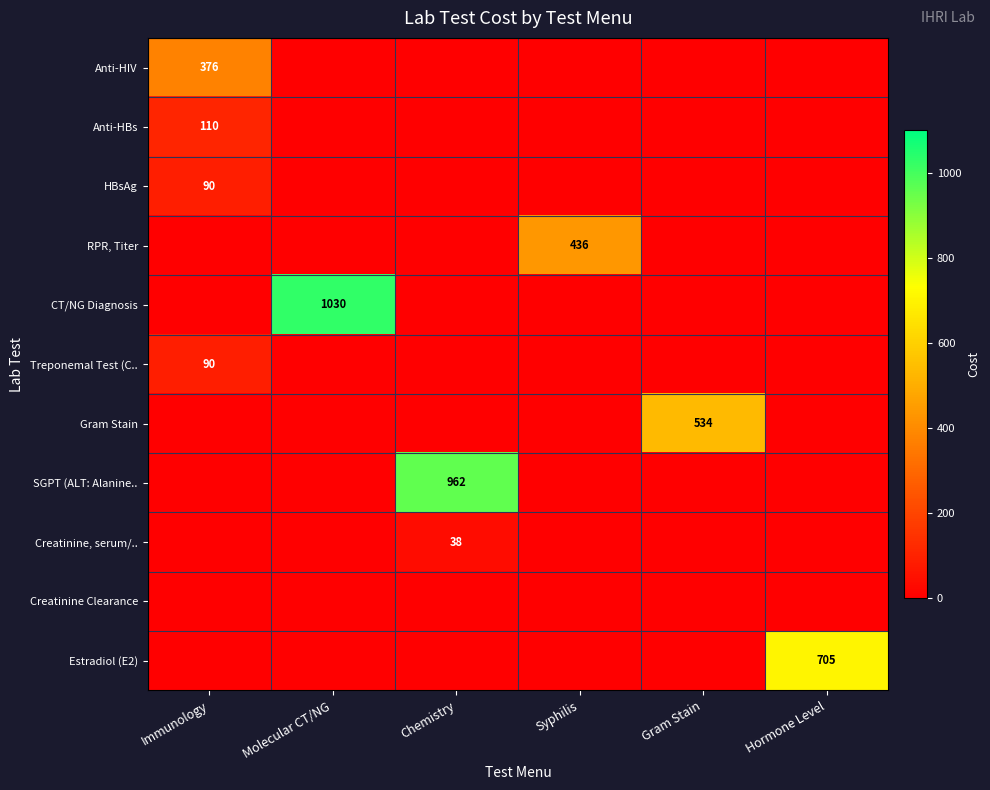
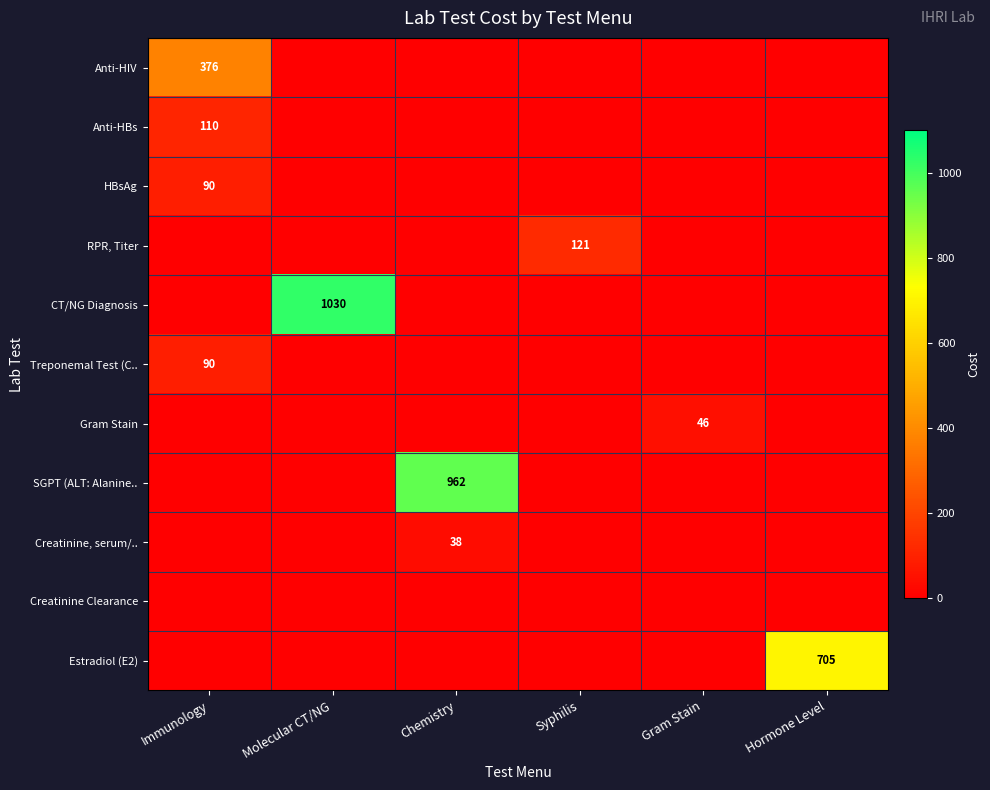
  {
    "Anti-HIV": {
      "Immunology": 376
    },
    "Anti-HBs": {
      "Immunology": 110
    },
    "HBsAg": {
      "Immunology": 90
    },
    "RPR, Titer": {
-     "Syphilis": 436
+     "Syphilis": 121
    },
    "CT/NG Diagnosis": {
      "Molecular CT/NG": 1030
    },
    "Treponemal Test (C..": {
      "Immunology": 90
    },
    "Gram Stain": {
-     "Gram Stain": 534
+     "Gram Stain": 46
    },
    "SGPT (ALT: Alanine..": {
      "Chemistry": 962
    },
    "Creatinine, serum/..": {
      "Chemistry": 38
    },
    "Estradiol (E2)": {
      "Hormone Level": 705
    }
  }
